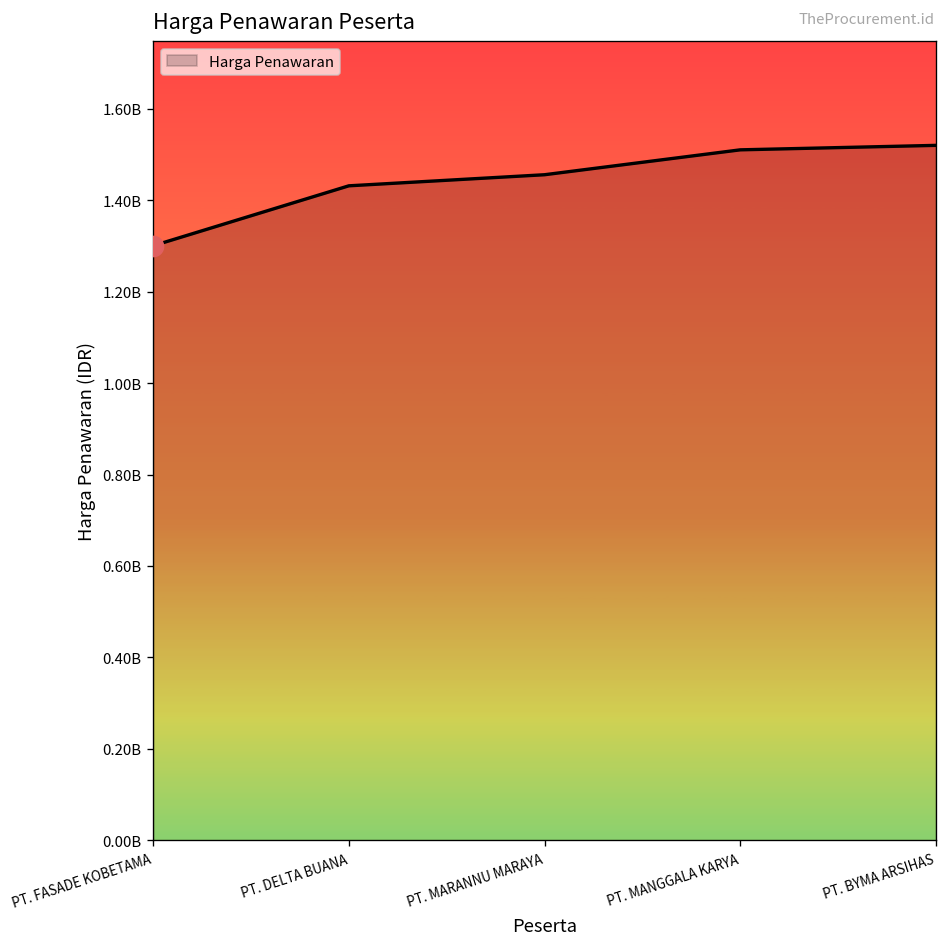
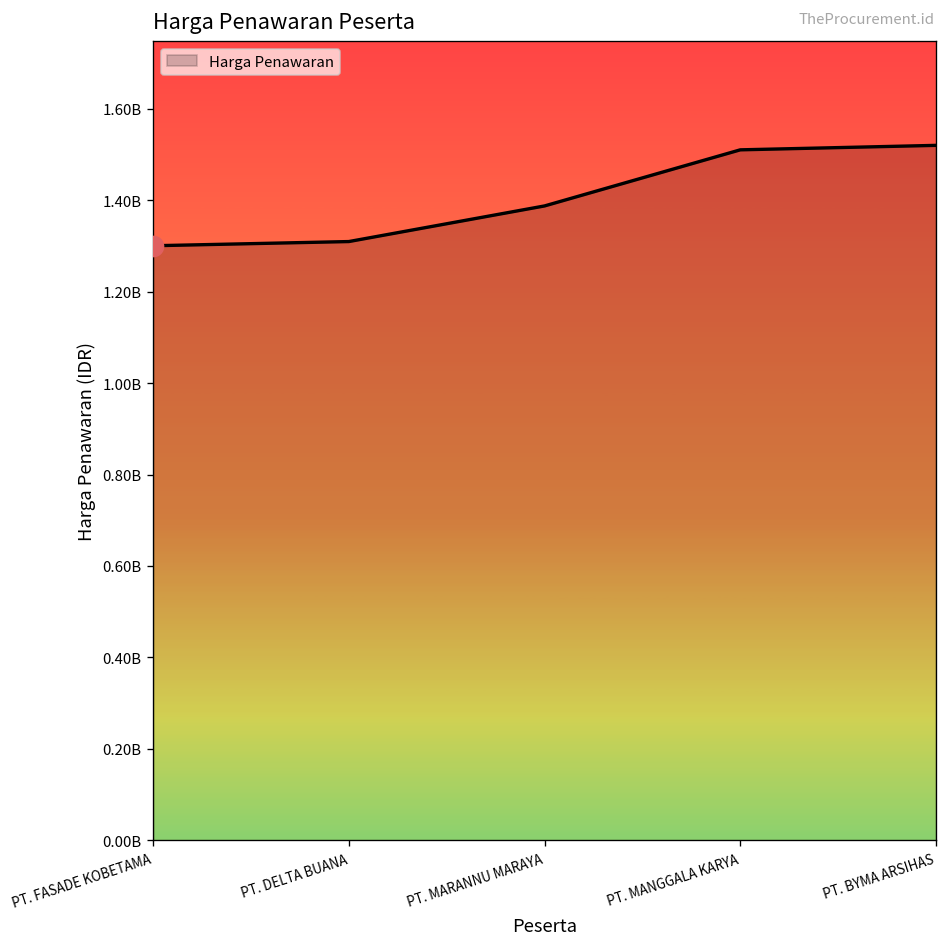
  {
    "Harga Penawaran": {
-     "PT. DELTA BUANA": 1430000000,
-     "PT. MARANNU MARAYA": 1460000000,
+     "PT. DELTA BUANA": 1310000000,
+     "PT. MARANNU MARAYA": 1390000000,
      "PT. MANGGALA KARYA": 1510000000,
      "PT. BYMA ARSIHAS": 1520000000
    }
  }
